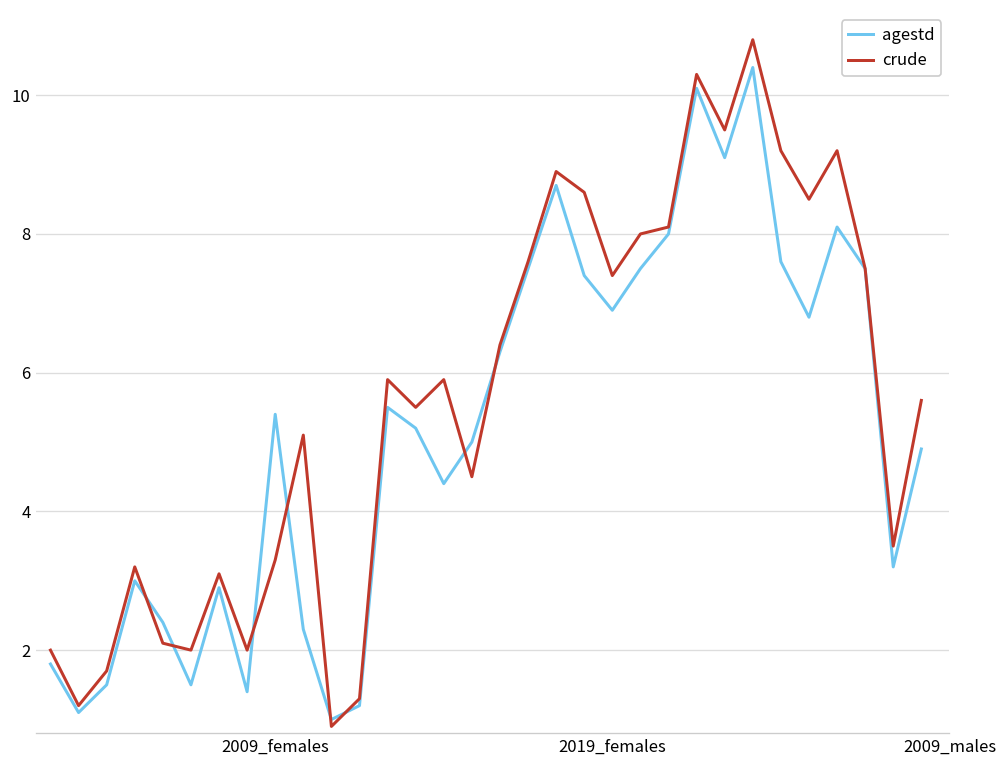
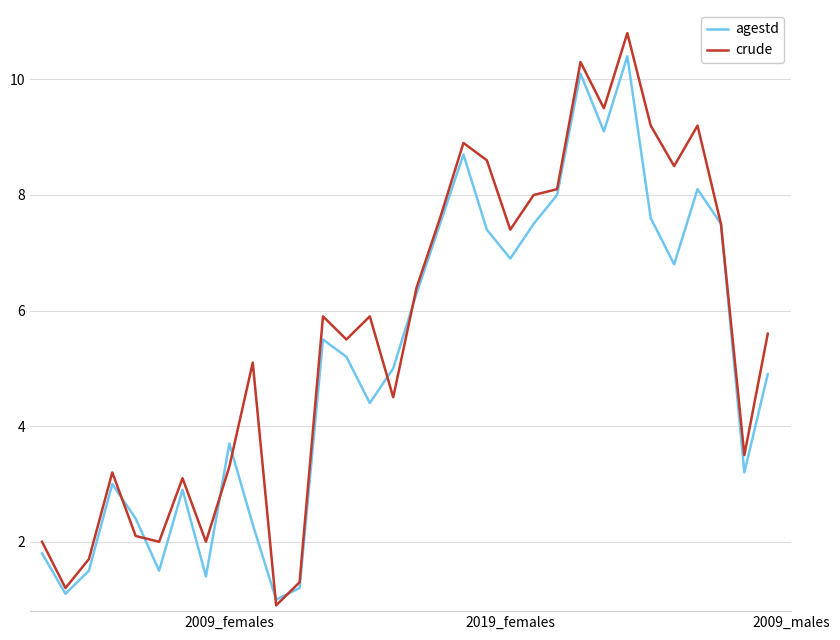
  {
    "agestd": {
-     "2009_females": 5.4,
+     "2009_females": 3.7,
      "2019_females": 6.9
    },
    "crude": {
      "2009_females": 3.3,
      "2019_females": 7.4
    }
  }
